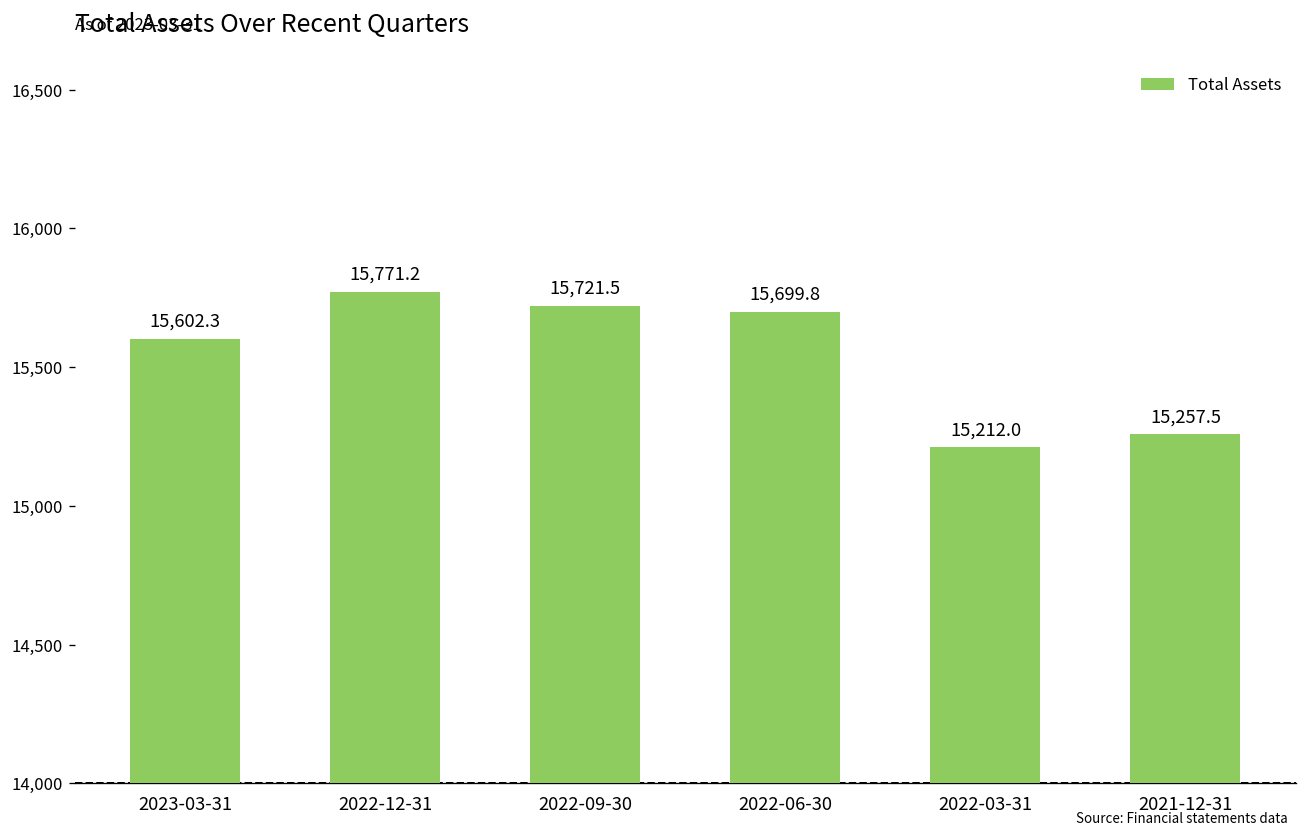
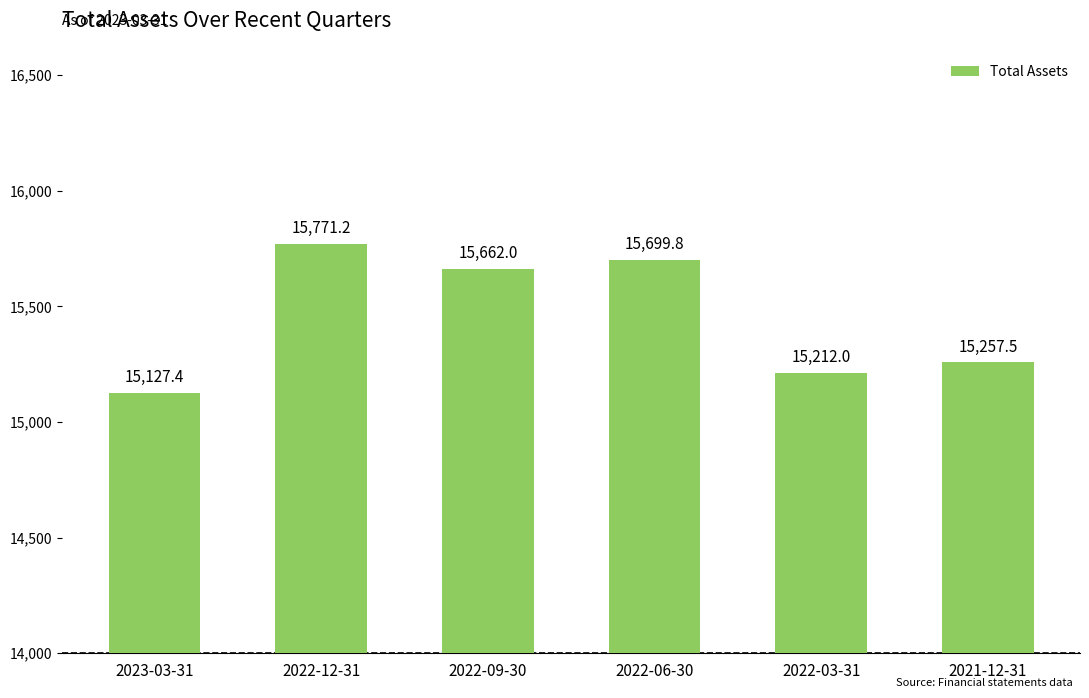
  {
-   "2023-03-31": "15,602.3",
+   "2023-03-31": "15,127.4",
    "2022-12-31": "15,771.2",
-   "2022-09-30": "15,721.5",
+   "2022-09-30": "15,662.0",
    "2022-06-30": "15,699.8",
    "2022-03-31": "15,212.0",
    "2021-12-31": "15,257.5"
  }
